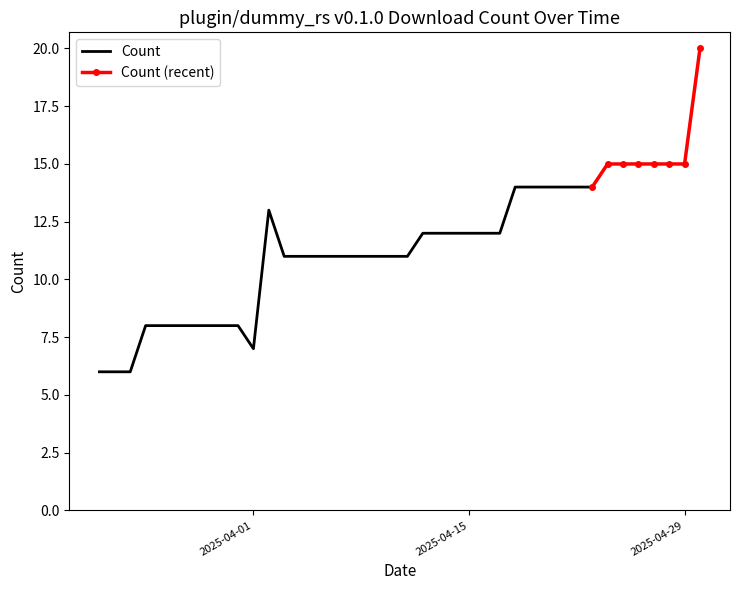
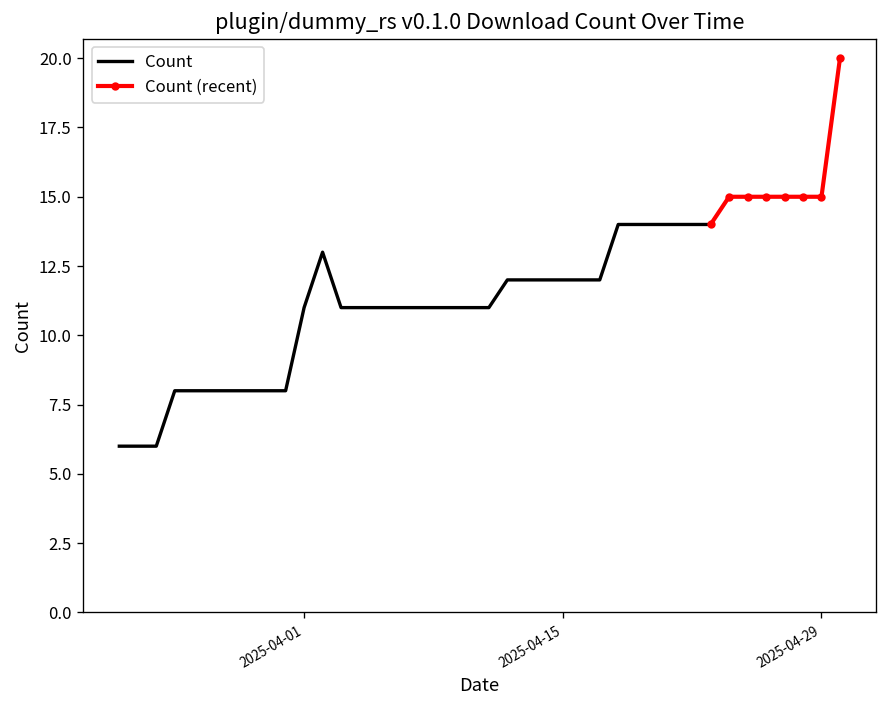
  {
    "Count": {
-     "2025-04-01": 7,
+     "2025-04-01": 11,
      "2025-04-15": 12
    },
    "Count (recent)": {
      "2025-04-29": 15
    }
  }
